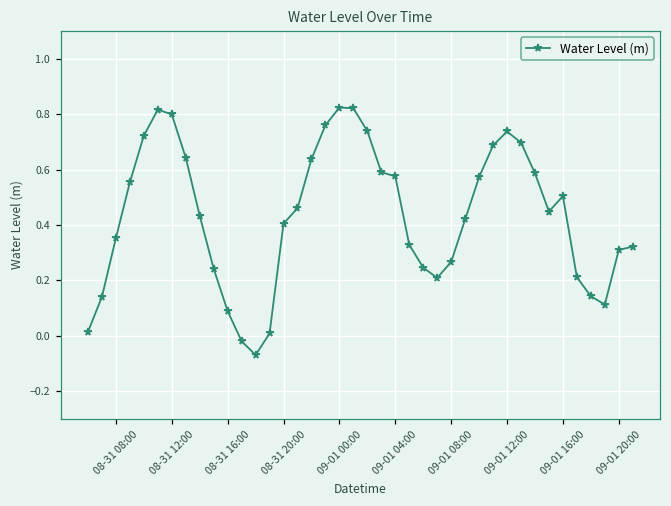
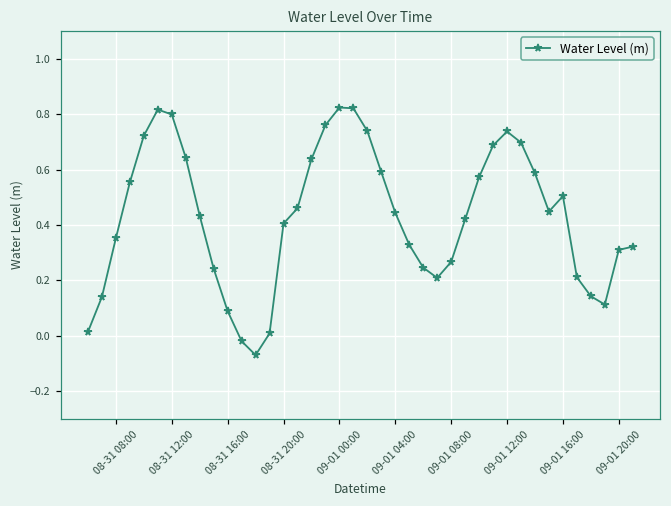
  {
    "08-31 08:00": 0.35,
    "08-31 12:00": 0.80,
    "08-31 16:00": 0.09,
    "08-31 20:00": 0.41,
    "09-01 00:00": 0.82,
-   "09-01 04:00": 0.58,
+   "09-01 04:00": 0.44,
    "09-01 08:00": 0.27,
    "09-01 12:00": 0.74,
    "09-01 16:00": 0.50,
    "09-01 20:00": 0.31
  }
